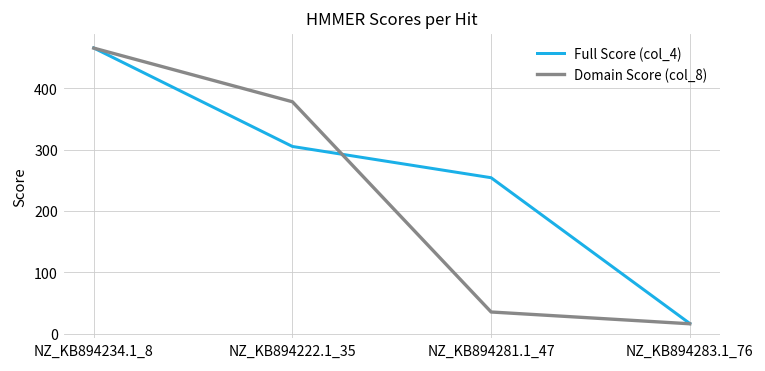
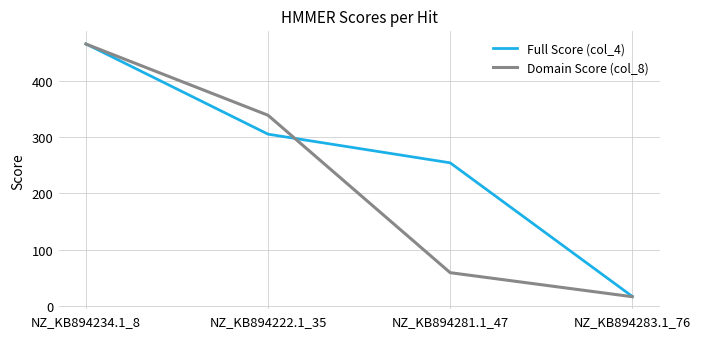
  {
    "Full Score (col_4)": {
      "NZ_KB894222.1_35": 310,
      "NZ_KB894281.1_47": 250
    },
    "Domain Score (col_8)": {
-     "NZ_KB894222.1_35": 380,
-     "NZ_KB894281.1_47": 40
+     "NZ_KB894222.1_35": 340,
+     "NZ_KB894281.1_47": 60
    }
  }
